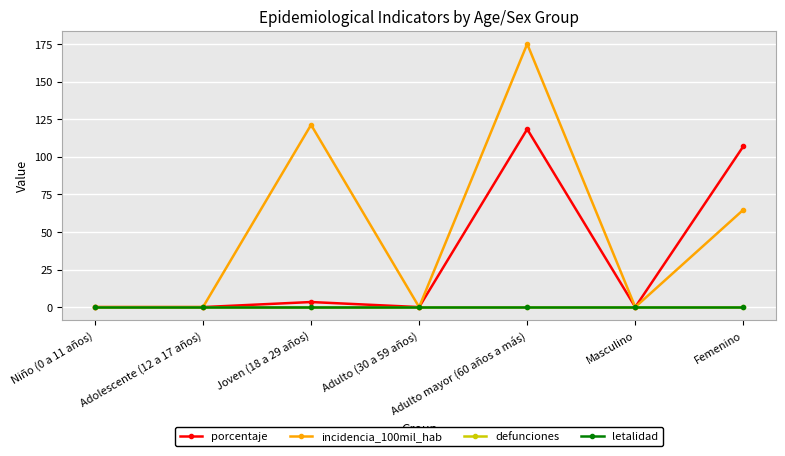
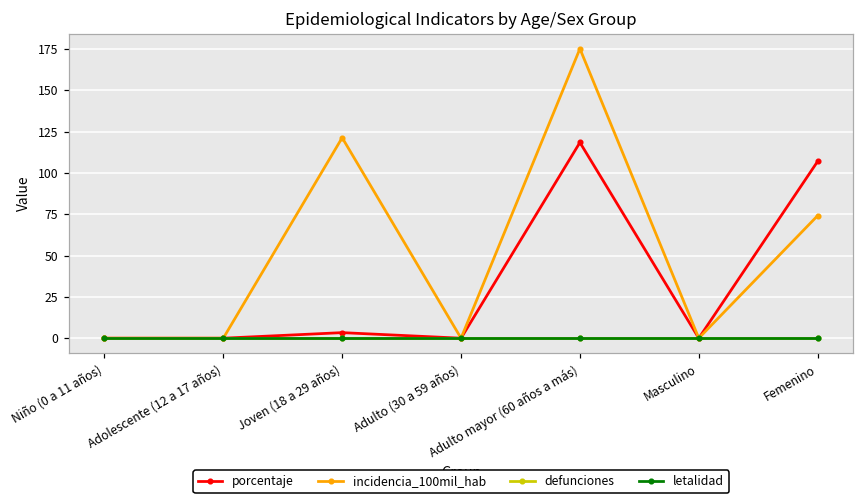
  {
    "porcentaje": {
      "Joven (18 a 29 años)": 3,
      "Adulto mayor (60 años a más)": 118,
      "Femenino": 107
    },
    "incidencia_100mil_hab": {
      "Joven (18 a 29 años)": 121,
      "Adulto mayor (60 años a más)": 175,
-     "Femenino": 65
+     "Femenino": 74
    },
    "letalidad": {
      "Joven (18 a 29 años)": 0,
      "Adulto mayor (60 años a más)": 0,
      "Femenino": 0
    }
  }
